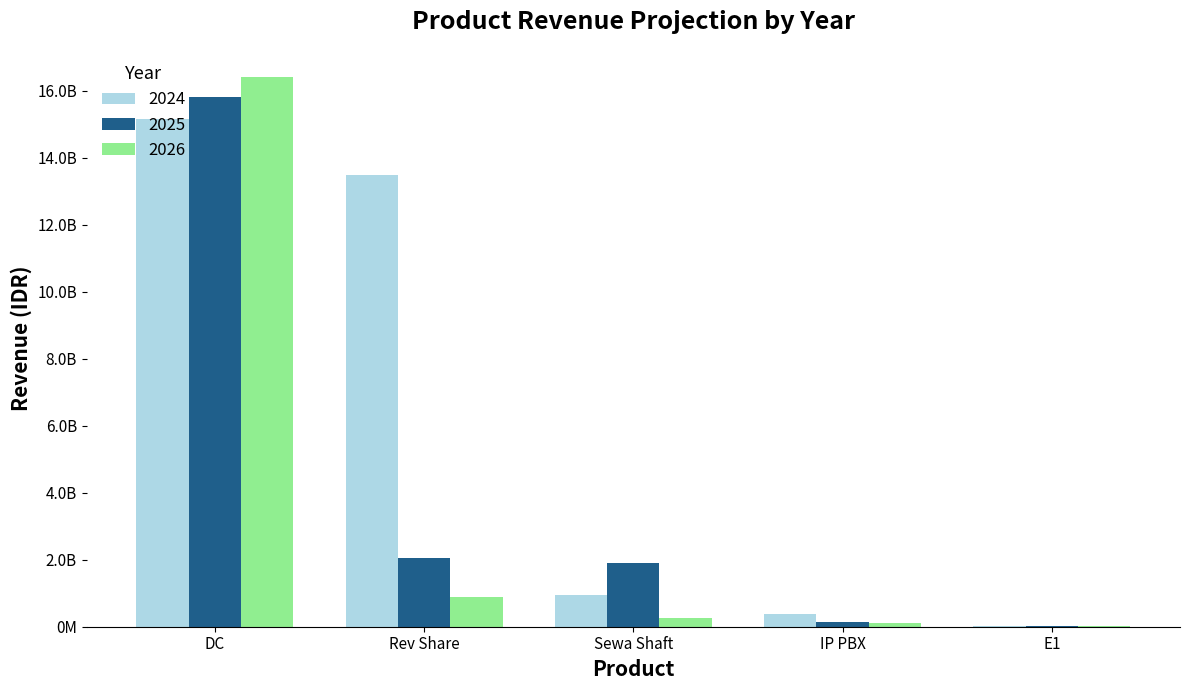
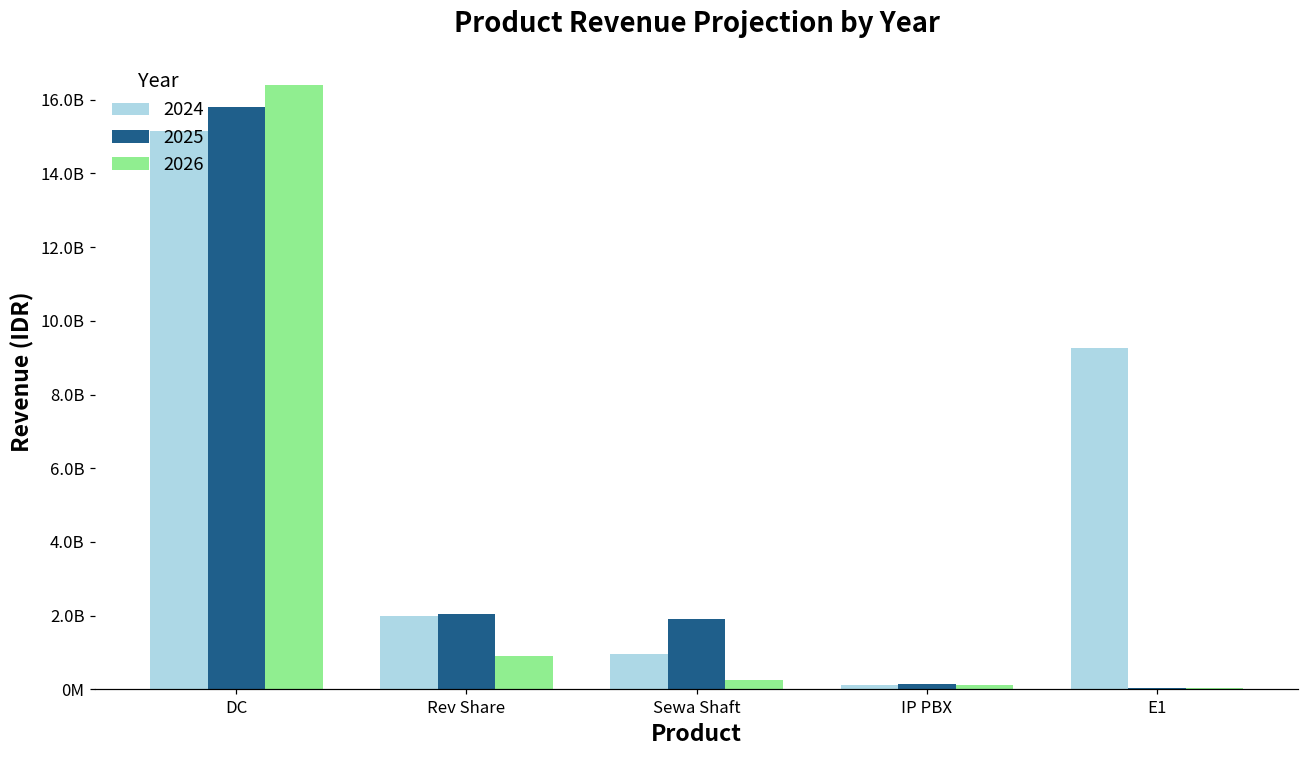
  {
    "2024": {
      "DC": 15200000000,
-     "Rev Share": 13500000000,
+     "Rev Share": 2000000000,
      "Sewa Shaft": 1000000000,
-     "IP PBX": 400000000,
-     "E1": 0
+     "IP PBX": 100000000,
+     "E1": 9300000000
    },
    "2025": {
      "DC": 15800000000,
      "Rev Share": 2100000000,
      "Sewa Shaft": 1900000000,
      "IP PBX": 100000000
    },
    "2026": {
      "DC": 16400000000,
      "Rev Share": 900000000,
      "Sewa Shaft": 200000000,
      "IP PBX": 100000000
    }
  }
